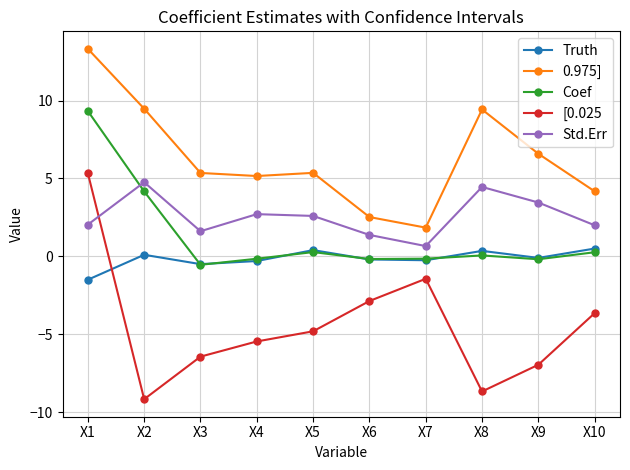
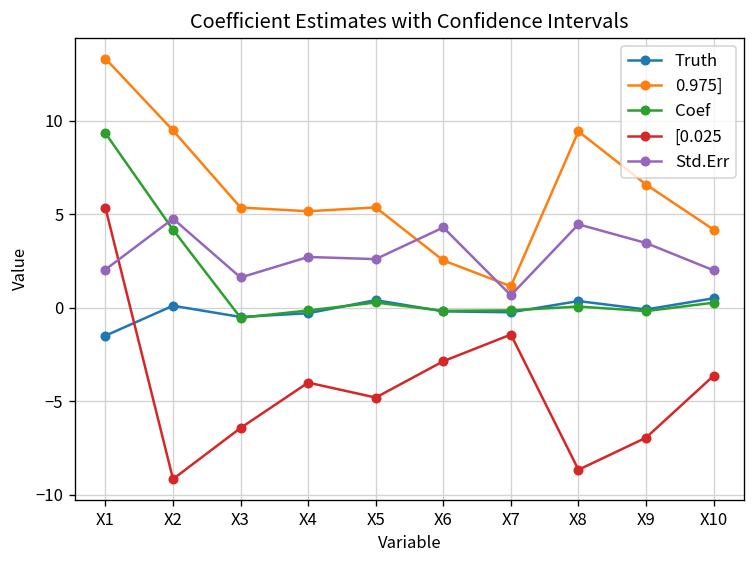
  {
    "Truth": {
      "X1": -1.5,
      "X2": 0.1,
      "X8": 0.4,
      "X10": 0.5
    },
    "0.975]": {
      "X1": 13.3,
      "X2": 9.5,
      "X3": 5.4,
      "X4": 5.2,
      "X5": 5.4,
      "X6": 2.5,
-     "X7": 1.8,
+     "X7": 1.1,
      "X8": 9.4,
      "X9": 6.6,
      "X10": 4.2
    },
    "Coef": {
      "X1": 9.3,
      "X2": 4.2,
      "X8": 0.1,
      "X10": 0.3
    },
    "[0.025": {
      "X1": 5.3,
      "X2": -9.2,
      "X3": -6.4,
-     "X4": -5.5,
+     "X4": -4.0,
      "X5": -4.8,
      "X6": -2.9,
      "X7": -1.4,
      "X8": -8.7,
      "X9": -7.0,
      "X10": -3.6
    },
    "Std.Err": {
      "X1": 2.0,
      "X2": 4.8,
      "X3": 1.6,
      "X4": 2.7,
      "X5": 2.6,
-     "X6": 1.4,
+     "X6": 4.3,
      "X7": 0.7,
      "X8": 4.5,
      "X9": 3.5,
      "X10": 2.0
    }
  }
